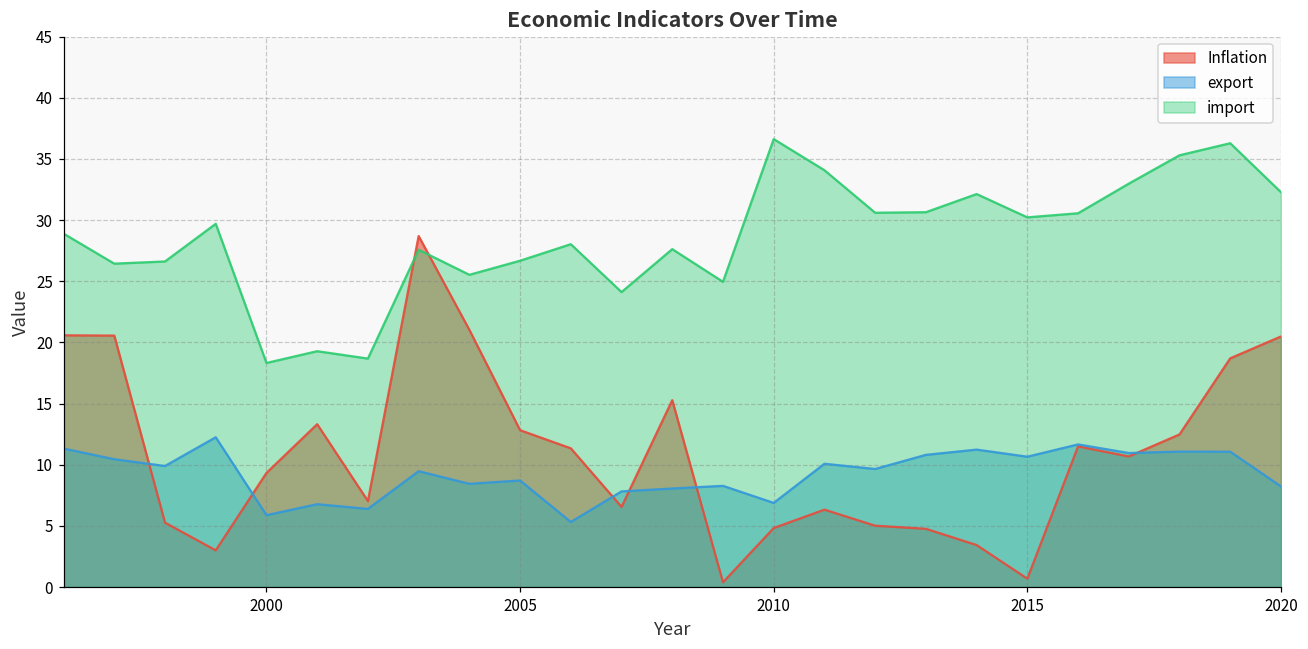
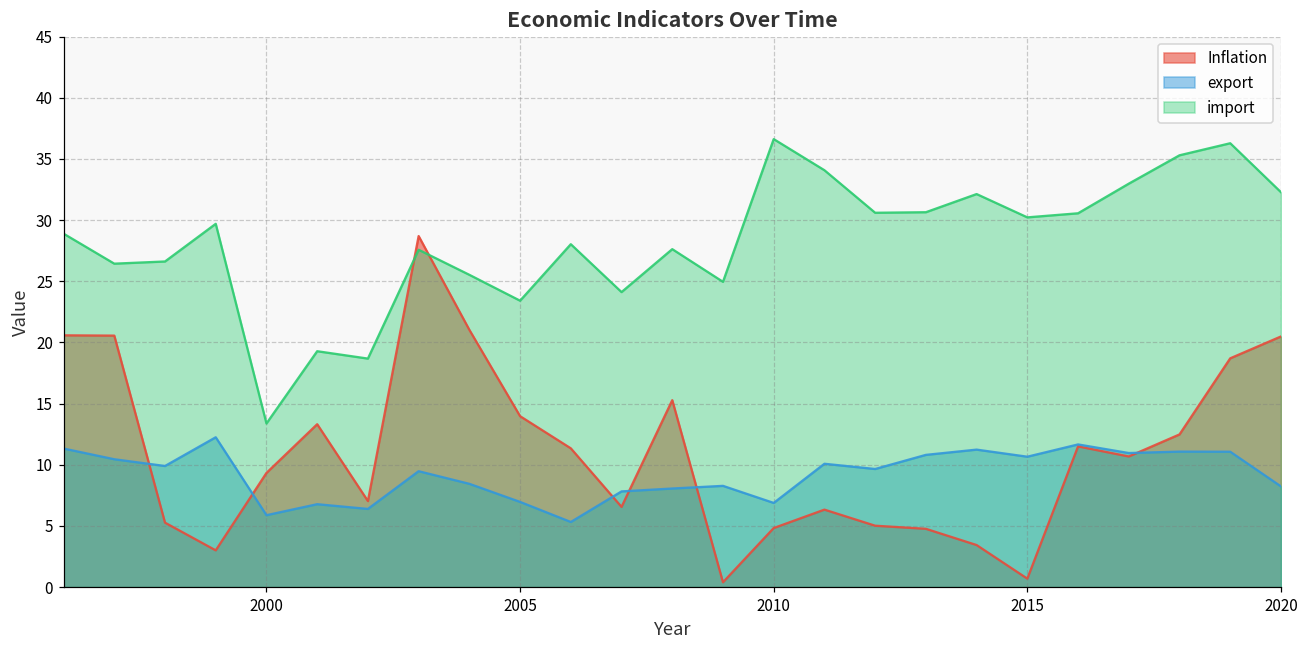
  {
    "Inflation": {
      "2000": 9.3,
-     "2005": 12.8,
+     "2005": 14.0,
      "2010": 4.8,
      "2015": 0.7,
      "2020": 20.5
    },
    "export": {
      "2000": 5.9,
-     "2005": 8.7,
+     "2005": 7.0,
      "2010": 6.9,
      "2015": 10.7,
      "2020": 8.2
    },
    "import": {
-     "2000": 18.3,
-     "2005": 26.7,
+     "2000": 13.4,
+     "2005": 23.4,
      "2010": 36.6,
      "2015": 30.2,
      "2020": 32.3
    }
  }
